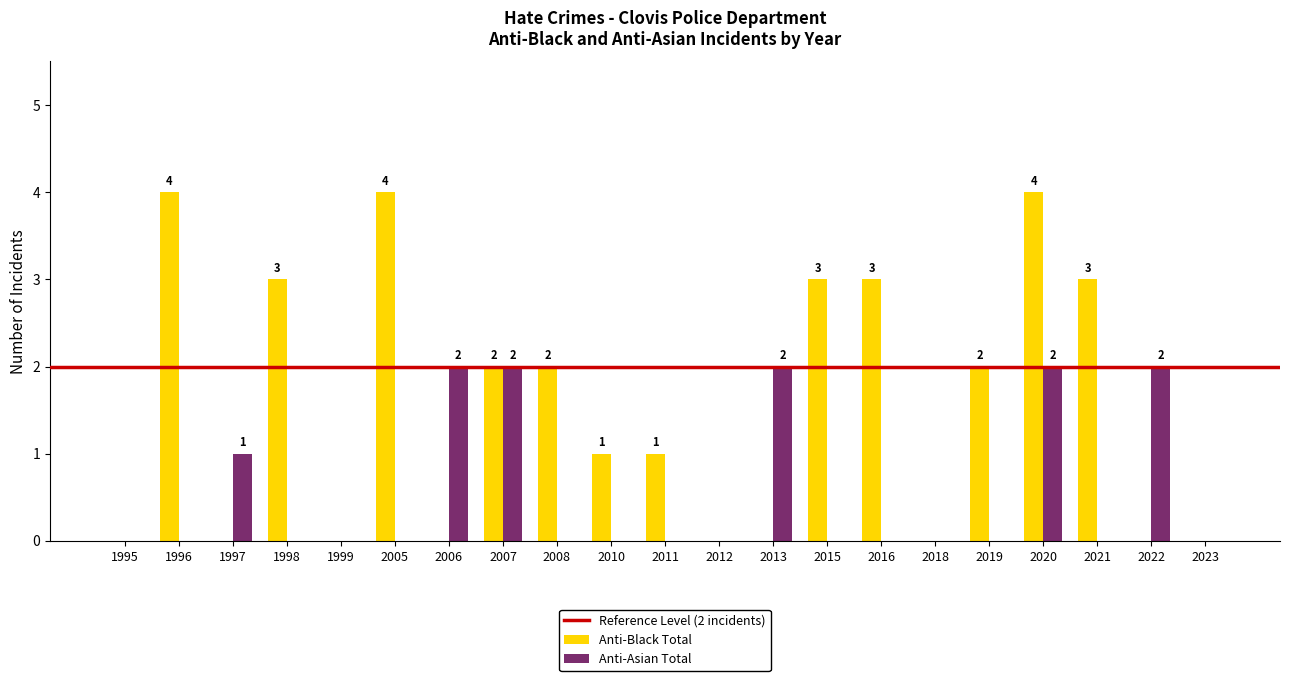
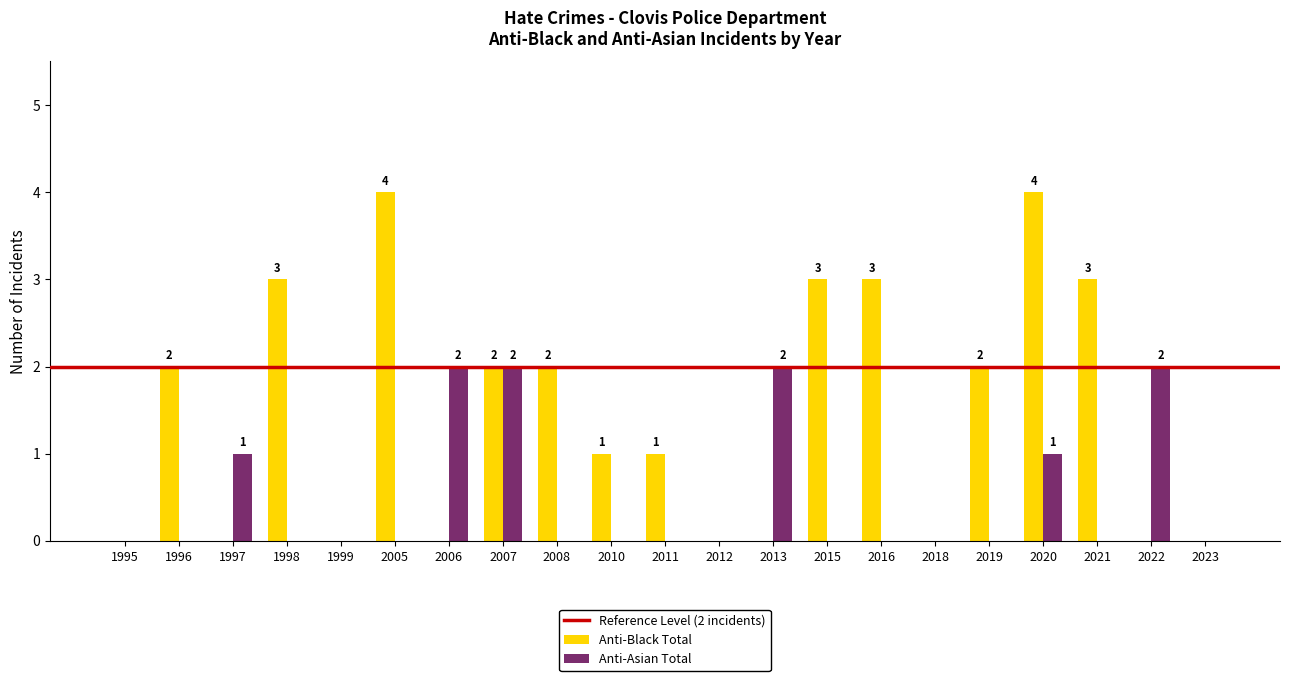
  {
    "Anti-Black Total": {
-     "1996": 4,
+     "1996": 2,
      "1998": 3,
      "2005": 4,
      "2007": 2,
      "2008": 2,
      "2010": 1,
      "2011": 1,
      "2015": 3,
      "2016": 3,
      "2019": 2,
      "2020": 4,
      "2021": 3
    },
    "Anti-Asian Total": {
      "1997": 1,
      "2006": 2,
      "2007": 2,
      "2013": 2,
-     "2020": 2,
+     "2020": 1,
      "2022": 2
    }
  }
